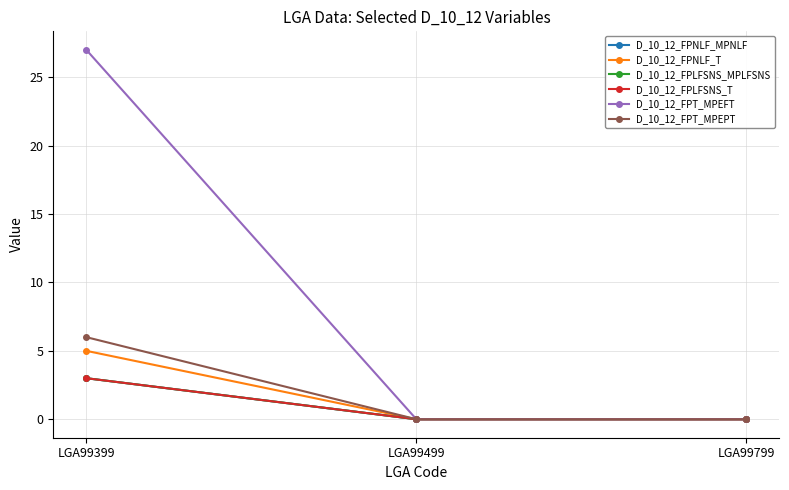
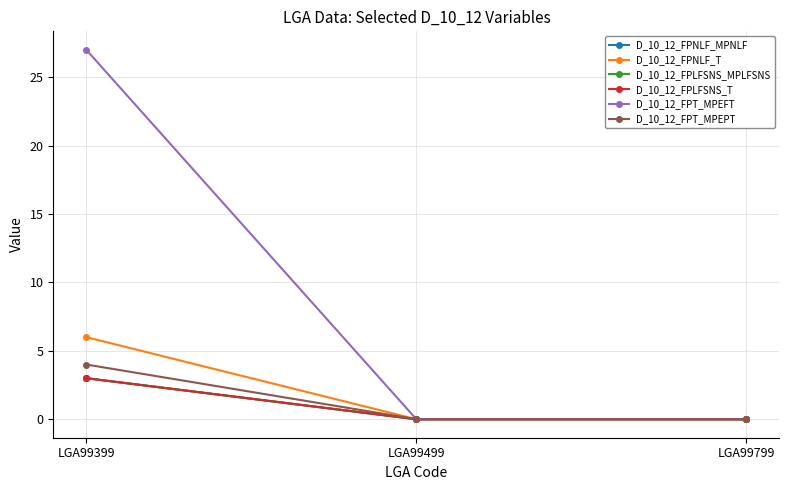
  {
    "D_10_12_FPLFSNS_T": {
      "LGA99399": 3
    },
    "D_10_12_FPNLF_T": {
-     "LGA99399": 5
+     "LGA99399": 6
    },
    "D_10_12_FPT_MPEFT": {
      "LGA99399": 27
    },
    "D_10_12_FPT_MPEPT": {
-     "LGA99399": 6
+     "LGA99399": 4
    }
  }
